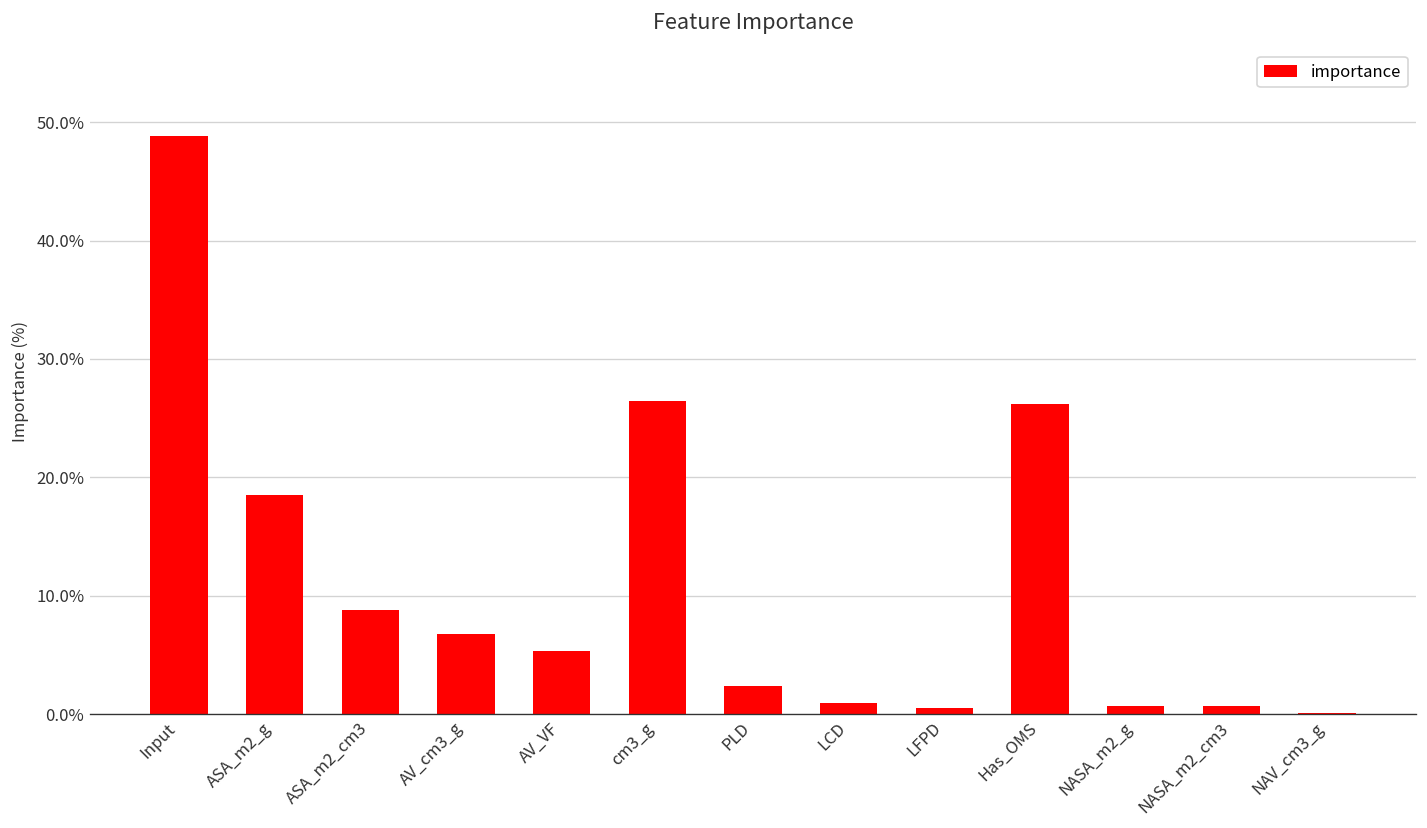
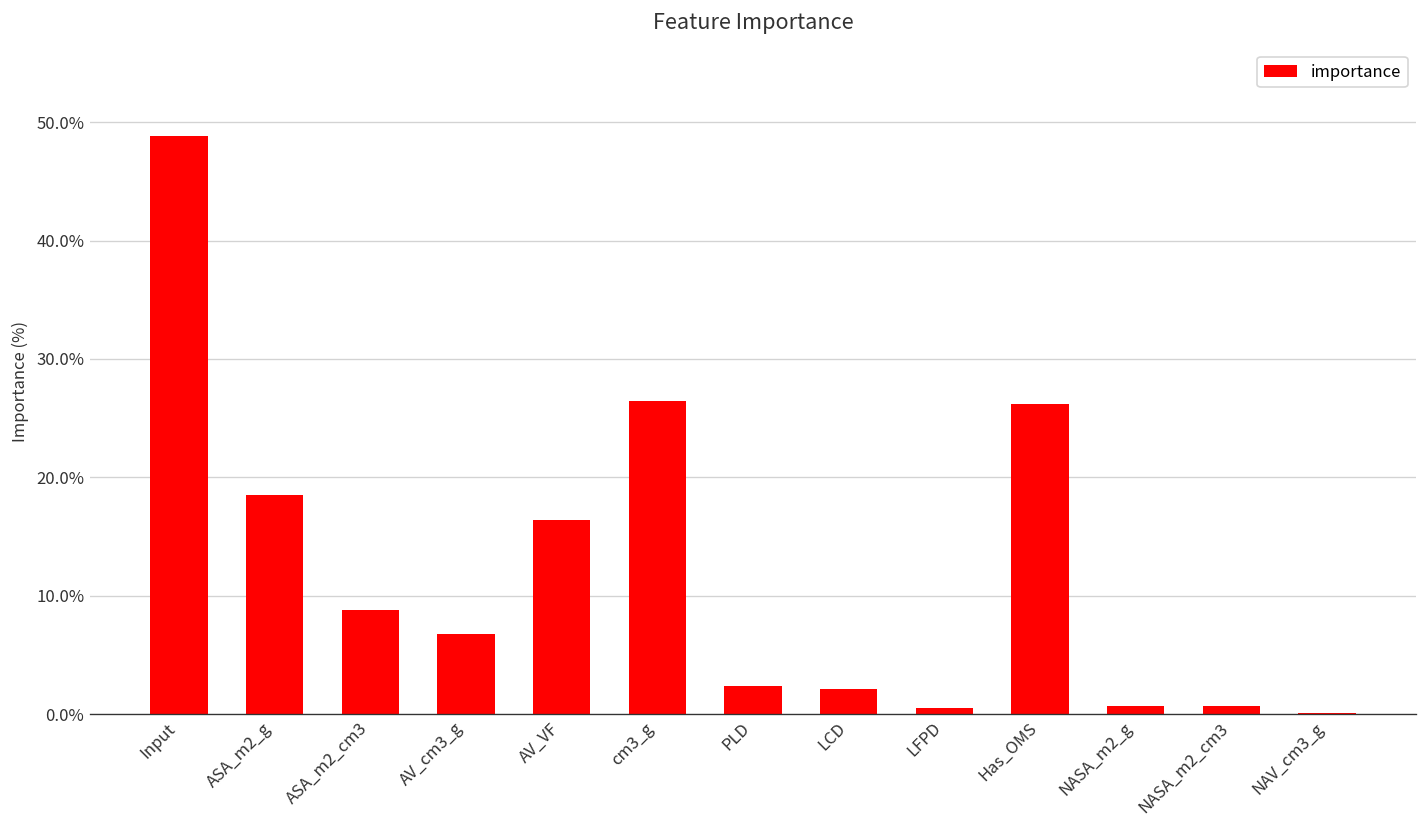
  {
    "Input": "49%",
    "ASA_m2_g": "19%",
    "ASA_m2_cm3": "9%",
    "AV_cm3_g": "7%",
-   "AV_VF": "5%",
+   "AV_VF": "16%",
    "cm3_g": "26%",
    "PLD": "2%",
-   "LCD": "1%",
+   "LCD": "2%",
    "LFPD": "1%",
    "Has_OMS": "26%",
    "NASA_m2_g": "1%",
    "NASA_m2_cm3": "1%"
  }
